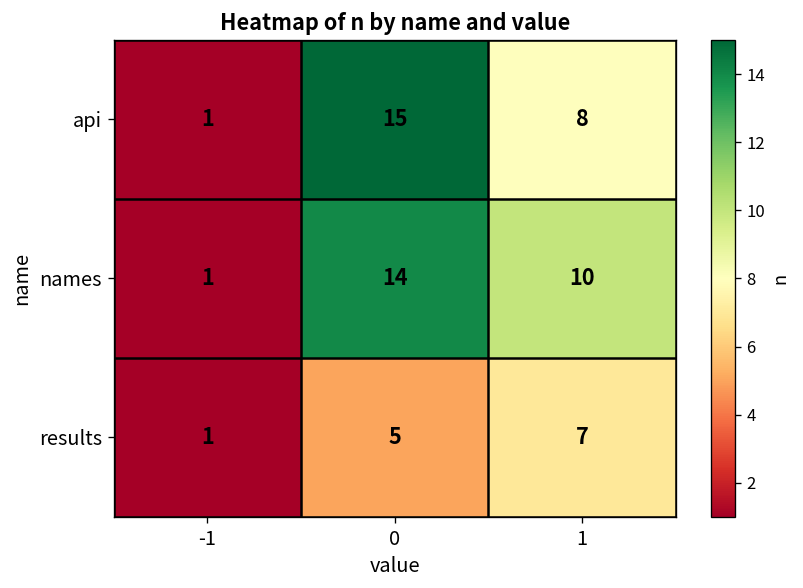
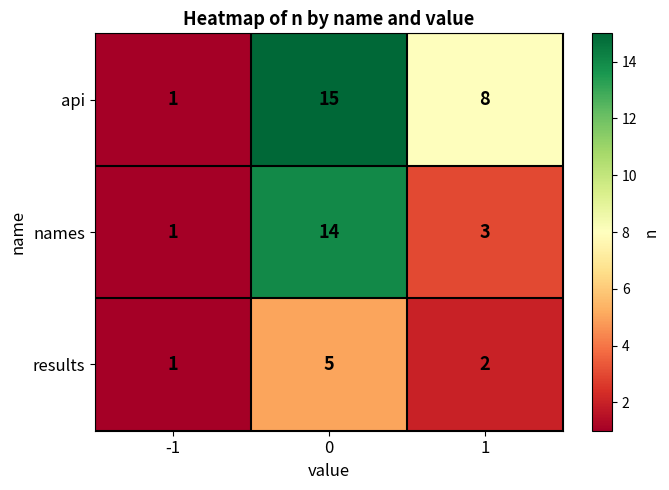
  {
    "api": {
      "-1": 1,
      "0": 15,
      "1": 8
    },
    "names": {
      "-1": 1,
      "0": 14,
-     "1": 10
+     "1": 3
    },
    "results": {
      "-1": 1,
      "0": 5,
-     "1": 7
+     "1": 2
    }
  }
